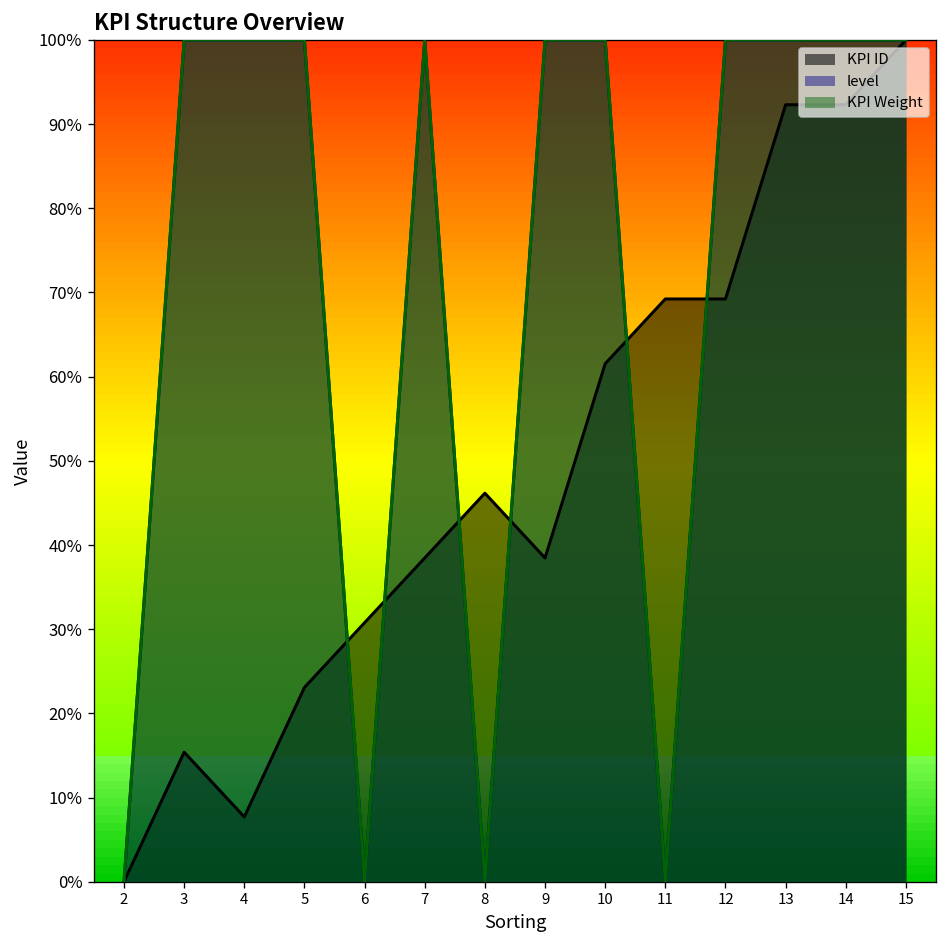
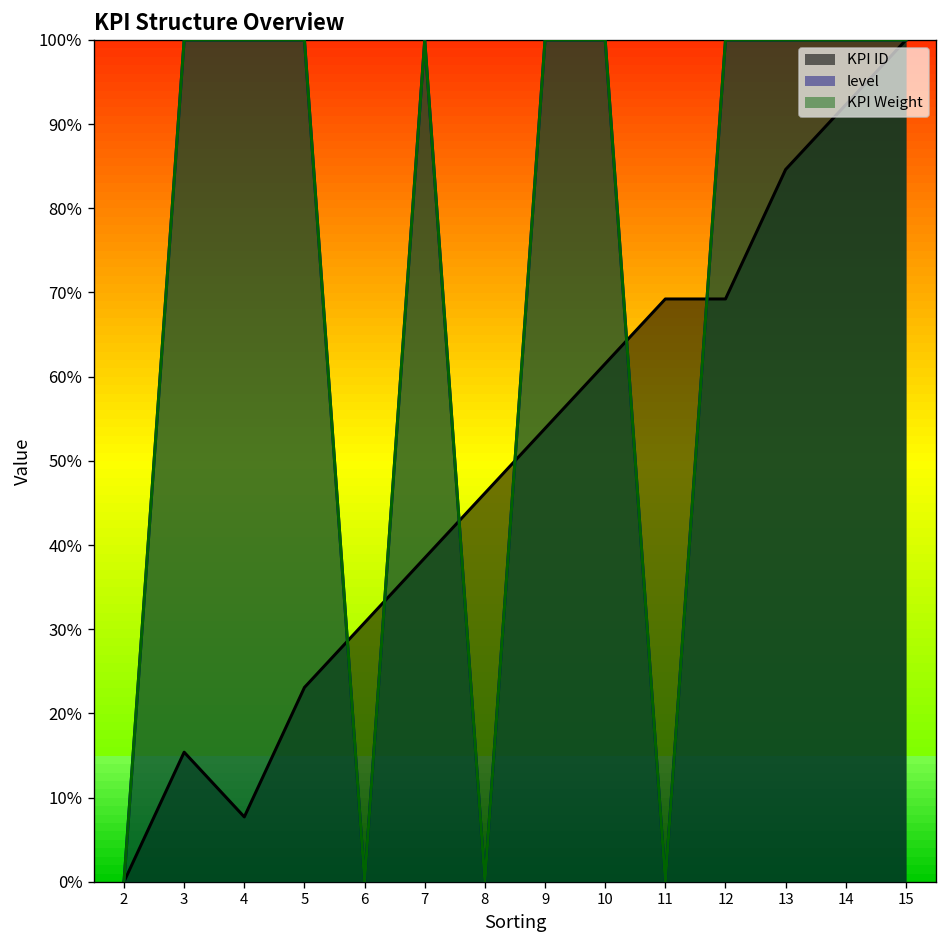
  {
    "KPI ID": {
      "3": "15%",
      "4": "8%",
      "5": "23%",
      "6": "31%",
      "7": "38%",
      "8": "46%",
-     "9": "38%",
+     "9": "54%",
      "10": "62%",
      "11": "69%",
      "12": "69%",
-     "13": "92%"
+     "13": "85%"
    },
    "KPI Weight": {
      "3": "100%",
      "4": "100%",
      "5": "100%",
      "6": "0%",
      "7": "100%",
      "8": "0%",
      "9": "100%",
      "10": "100%",
      "11": "0%",
      "12": "100%",
      "13": "100%",
      "14": "100%"
    }
  }
